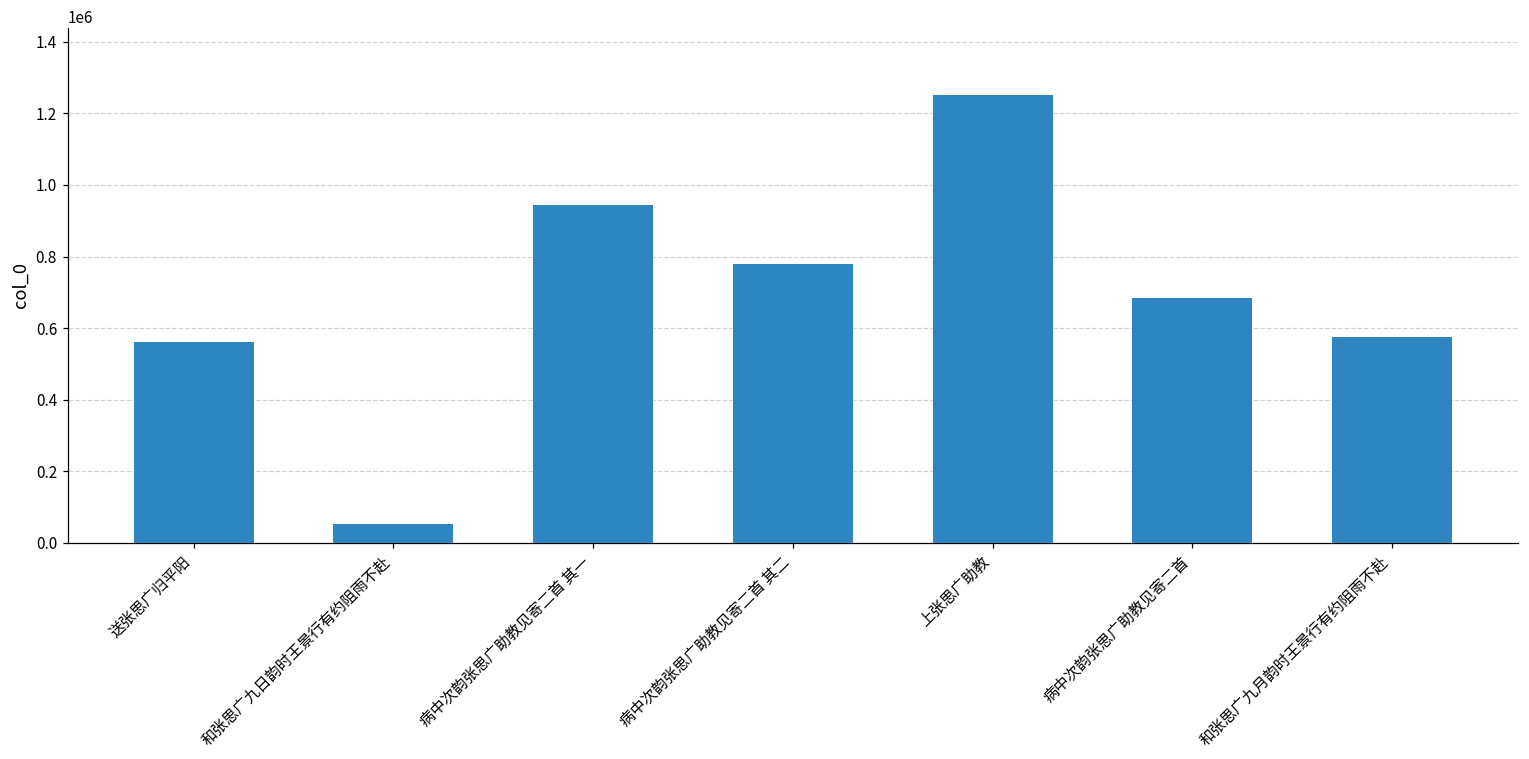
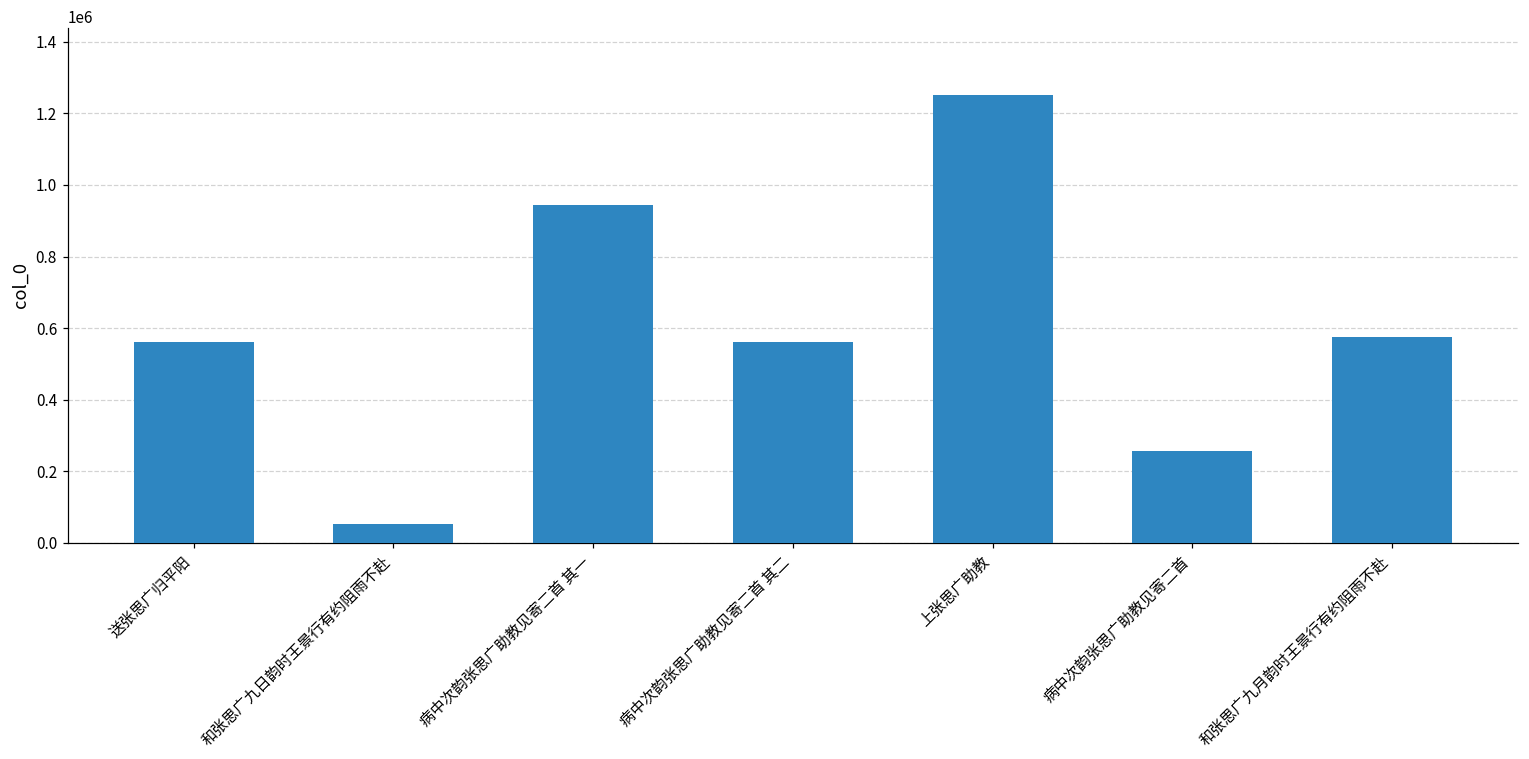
  {
    "送张思广归平阳": 560000,
    "和张思广九日韵时王景行有约阻雨不赴": 50000,
    "病中次韵张思广助教见寄二首 其一": 940000,
-   "病中次韵张思广助教见寄二首 其二": 780000,
+   "病中次韵张思广助教见寄二首 其二": 560000,
    "上张思广助教": 1250000,
-   "病中次韵张思广助教见寄二首": 690000,
+   "病中次韵张思广助教见寄二首": 260000,
    "和张思广九月韵时王景行有约阻雨不赴": 570000
  }
